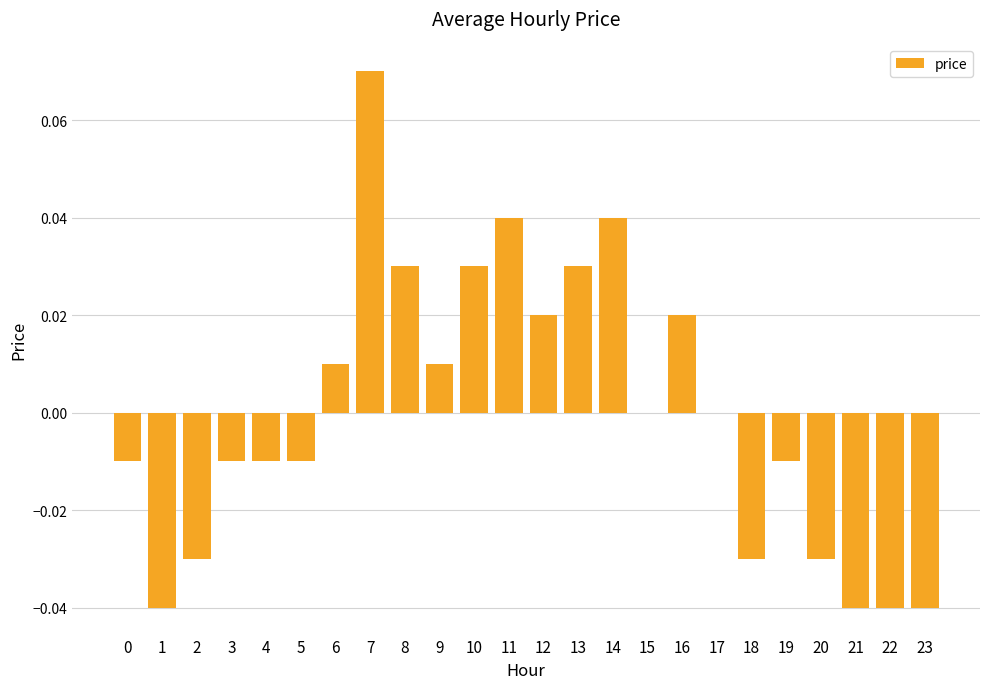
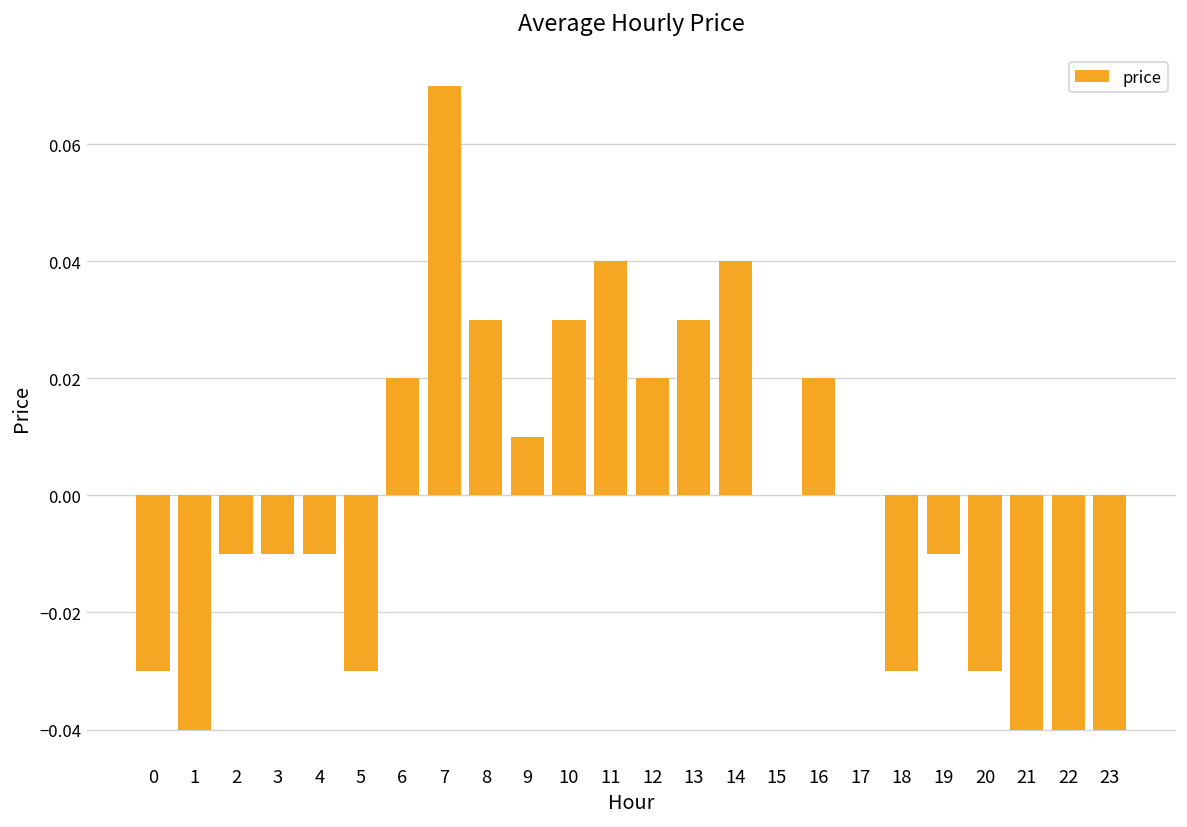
  {
-   "0": -0.01,
+   "0": -0.03,
    "1": -0.04,
-   "2": -0.03,
+   "2": -0.01,
    "3": -0.01,
    "4": -0.01,
-   "5": -0.01,
-   "6": 0.01,
+   "5": -0.03,
+   "6": 0.02,
    "7": 0.07,
    "8": 0.03,
    "9": 0.01,
    "10": 0.03,
    "11": 0.04,
    "12": 0.02,
    "13": 0.03,
    "14": 0.04,
    "15": 0.00,
    "16": 0.02,
    "17": 0.00,
    "18": -0.03,
    "19": -0.01,
    "20": -0.03,
    "21": -0.04,
    "22": -0.04,
    "23": -0.04
  }
